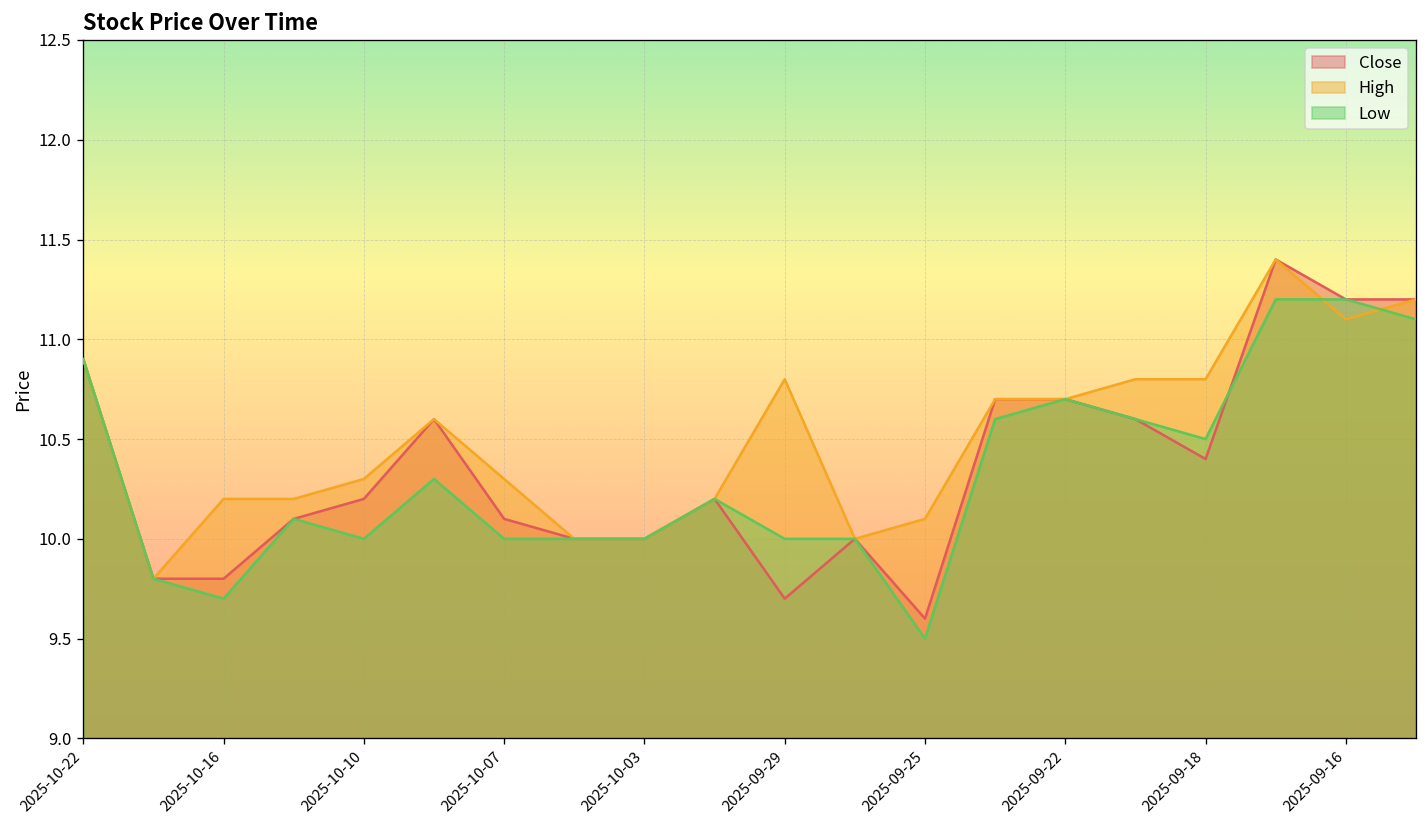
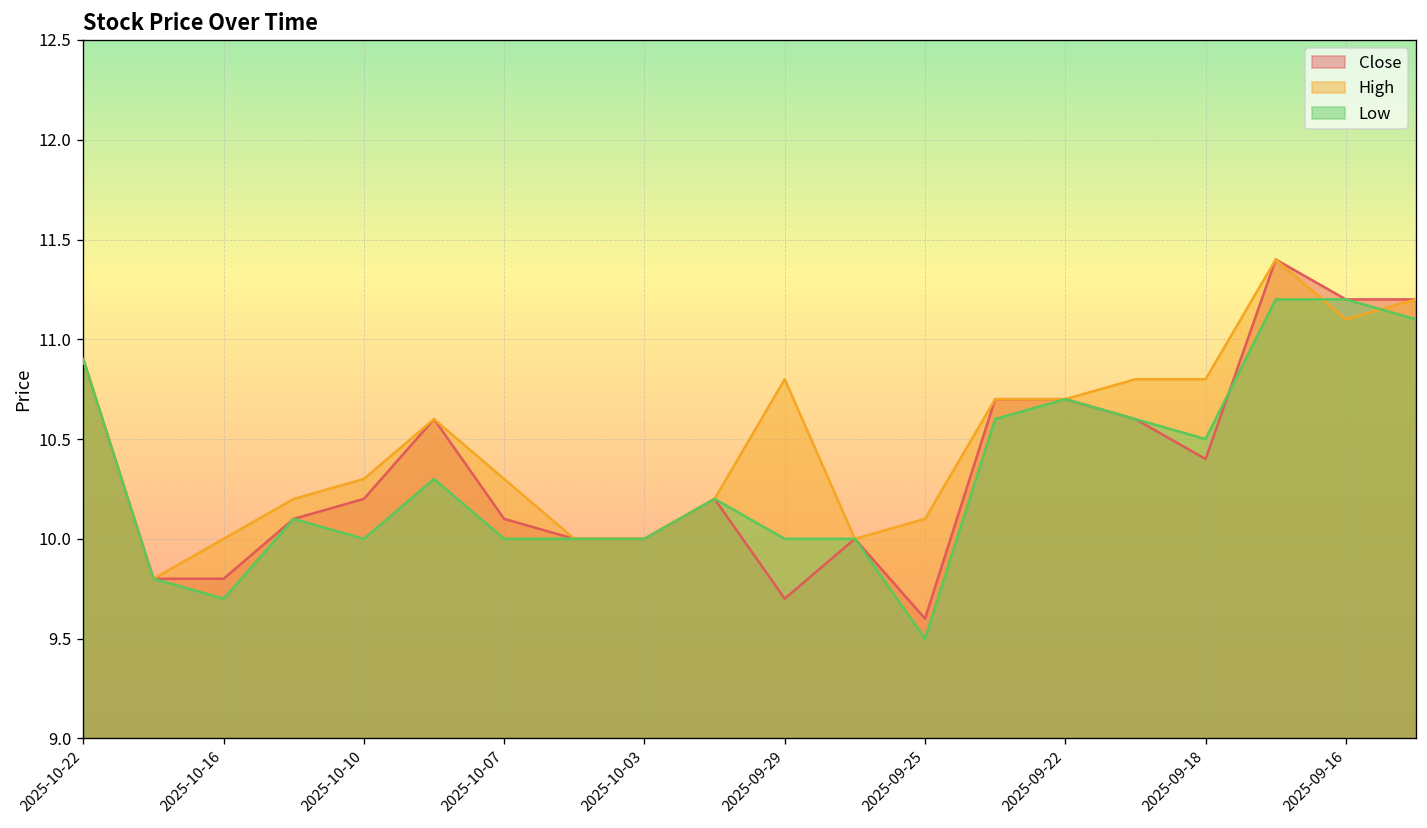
  {
    "Close": {
      "2025-10-16": 9.8,
      "2025-10-10": 10.2,
      "2025-10-07": 10.1,
      "2025-09-29": 9.7,
      "2025-09-25": 9.6,
      "2025-09-18": 10.4
    },
    "High": {
-     "2025-10-16": 10.2,
+     "2025-10-16": 10.0,
      "2025-10-10": 10.3,
      "2025-10-07": 10.3,
      "2025-09-29": 10.8,
      "2025-09-25": 10.1,
      "2025-09-18": 10.8,
      "2025-09-16": 11.1
    },
    "Low": {
      "2025-10-16": 9.7,
      "2025-10-10": 10.0,
      "2025-10-07": 10.0,
      "2025-09-29": 10.0,
      "2025-09-25": 9.5,
      "2025-09-18": 10.5
    }
  }
